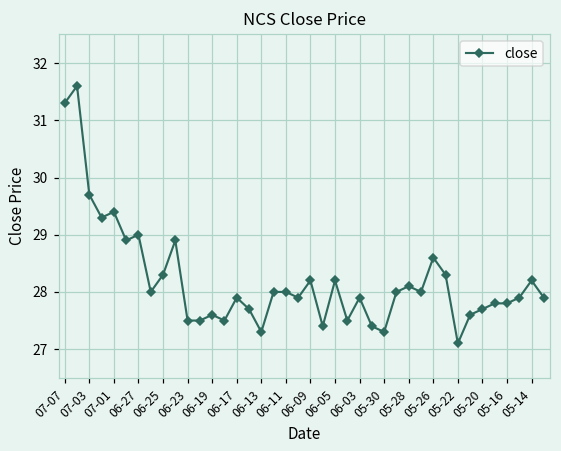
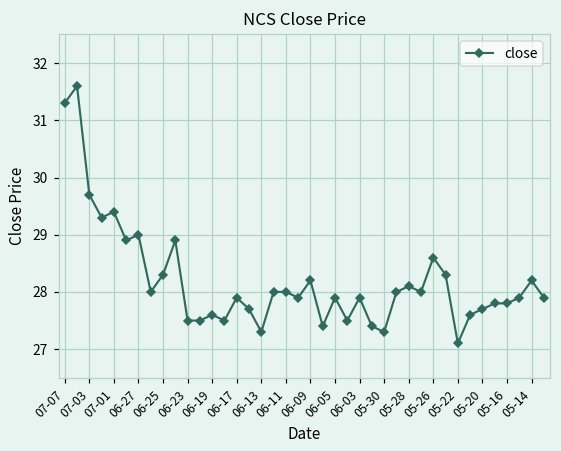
  {
    "07-07": 31.3,
    "07-03": 29.7,
    "07-01": 29.4,
    "06-27": 29.0,
    "06-25": 28.3,
    "06-23": 27.5,
    "06-19": 27.6,
    "06-17": 27.9,
    "06-13": 27.3,
    "06-11": 28.0,
    "06-09": 28.2,
-   "06-05": 28.2,
+   "06-05": 27.9,
    "06-03": 27.9,
    "05-30": 27.3,
    "05-28": 28.1,
    "05-26": 28.6,
    "05-22": 27.1,
    "05-20": 27.7,
    "05-16": 27.8,
    "05-14": 28.2
  }
